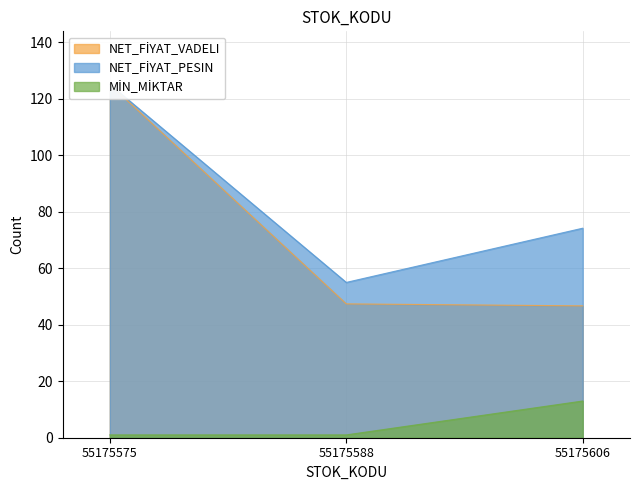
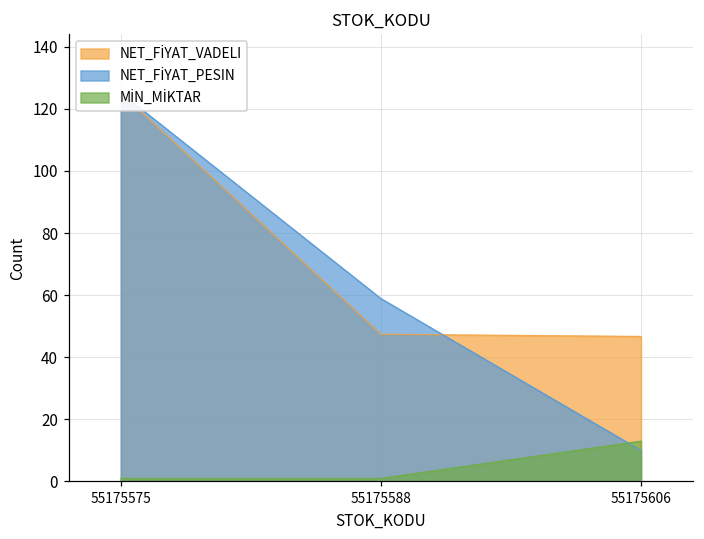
  {
    "NET_FİYAT_VADELI": {
      "55175588": 47,
      "55175606": 47
    },
    "NET_FİYAT_PESIN": {
-     "55175588": 55,
-     "55175606": 74
+     "55175588": 59,
+     "55175606": 10
    },
    "MİN_MİKTAR": {
      "55175575": 1,
      "55175588": 1,
      "55175606": 13
    }
  }
